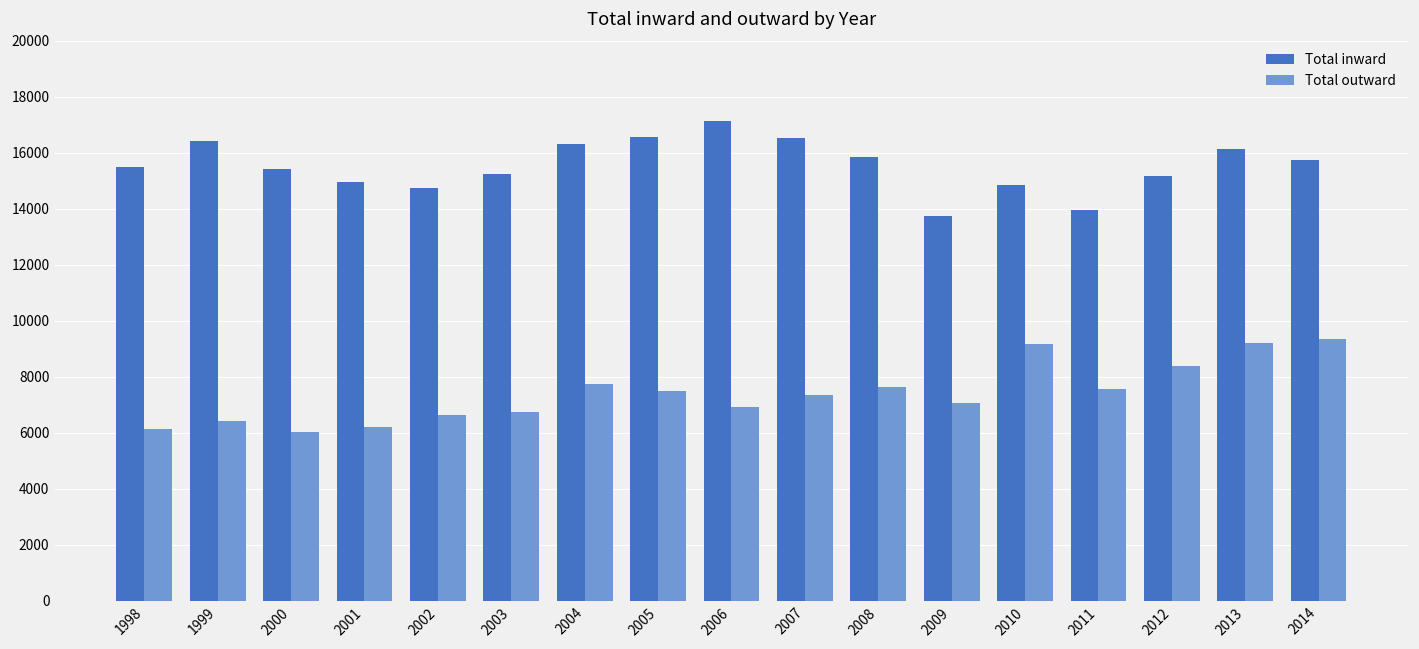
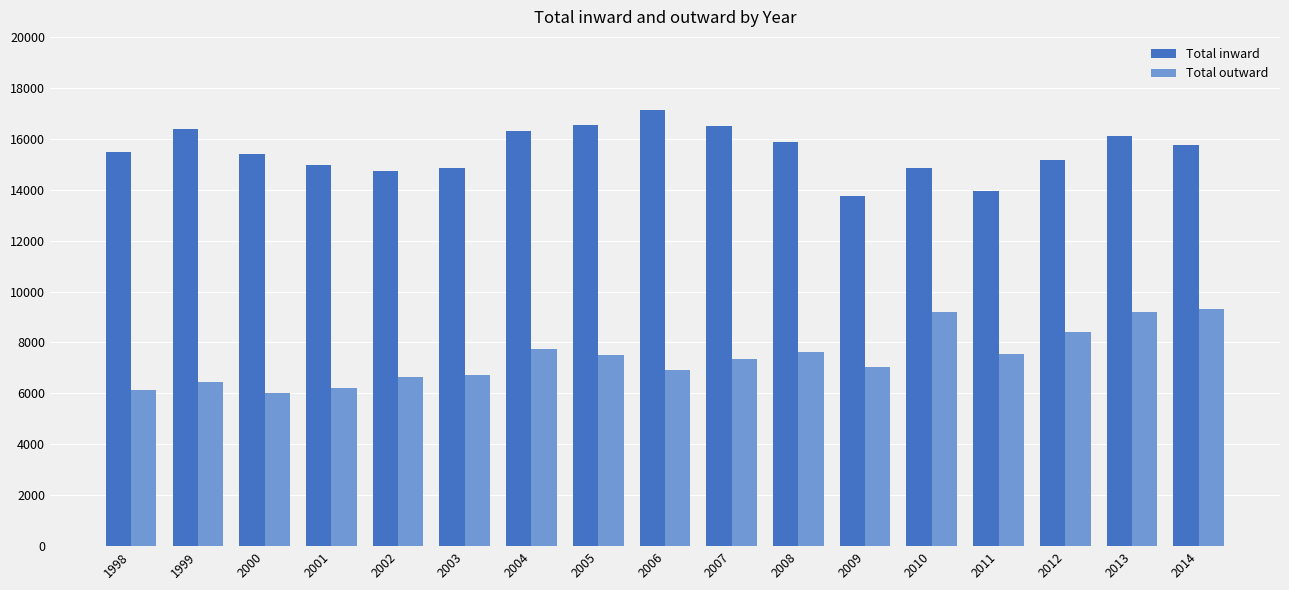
  {
    "Total inward": {
      "1998": 15500,
      "1999": 16400,
      "2000": 15400,
      "2001": 15000,
      "2002": 14700,
-     "2003": 15300,
+     "2003": 14900,
      "2004": 16300,
      "2005": 16600,
      "2006": 17100,
      "2007": 16500,
      "2008": 15900,
      "2009": 13700,
      "2010": 14800,
      "2011": 13900,
      "2012": 15200,
      "2013": 16100,
      "2014": 15700
    },
    "Total outward": {
      "1998": 6100,
      "1999": 6400,
      "2000": 6000,
      "2001": 6200,
      "2002": 6600,
      "2003": 6700,
      "2004": 7800,
      "2005": 7500,
      "2006": 6900,
      "2007": 7400,
      "2008": 7600,
      "2009": 7000,
      "2010": 9200,
      "2011": 7600,
      "2012": 8400,
      "2013": 9200,
      "2014": 9300
    }
  }
